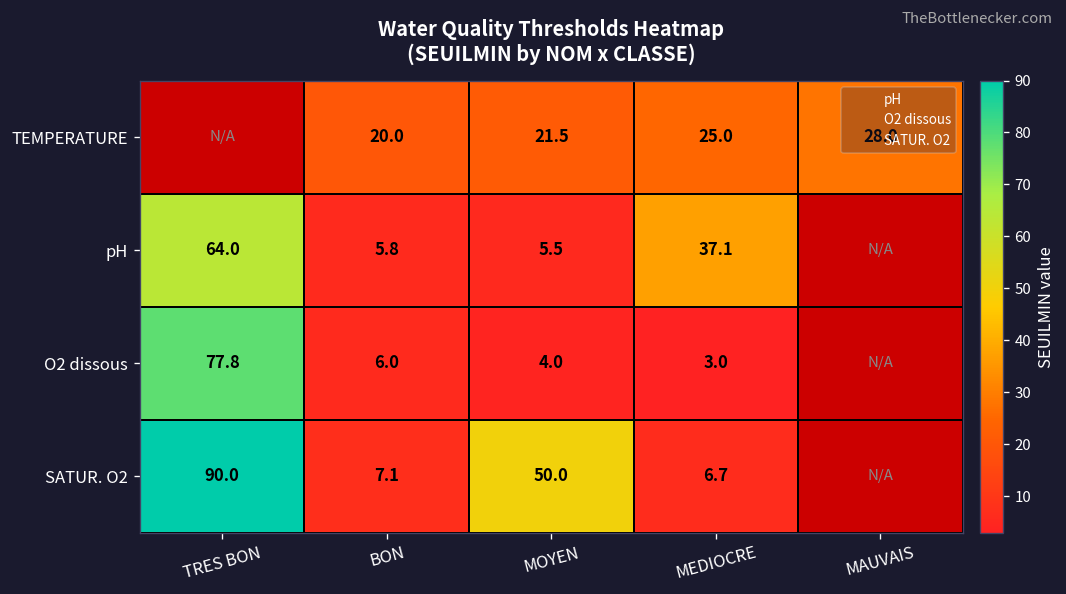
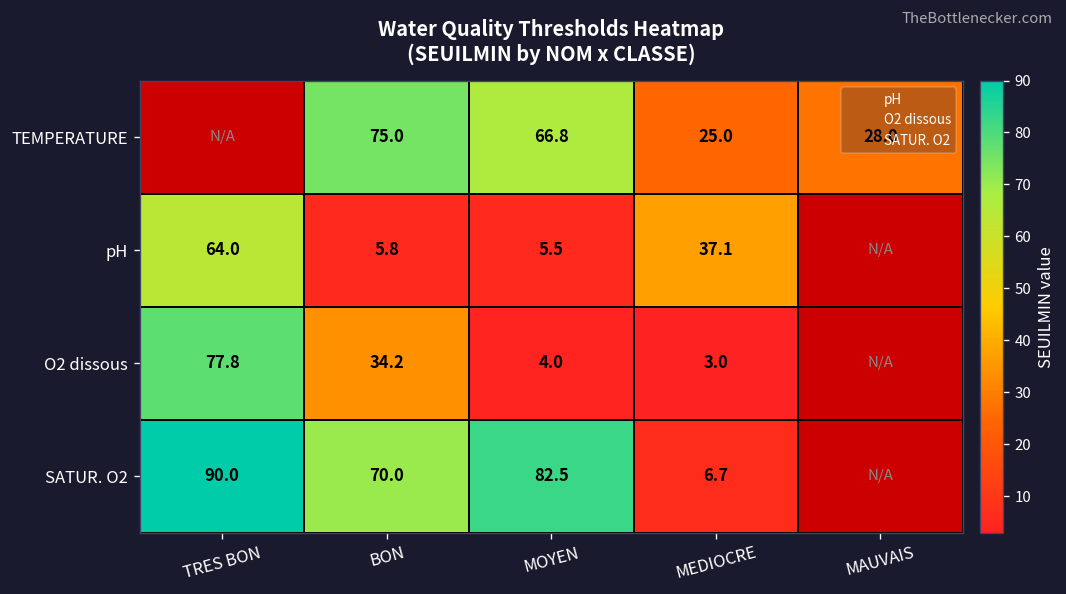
  {
    "TEMPERATURE": {
-     "BON": 20.0,
-     "MOYEN": 21.5
+     "BON": 75.0,
+     "MOYEN": 66.8
    },
    "O2 dissous": {
-     "BON": 6.0
+     "BON": 34.2
    },
    "SATUR. O2": {
-     "BON": 7.1,
-     "MOYEN": 50.0
+     "BON": 70.0,
+     "MOYEN": 82.5
    }
  }
